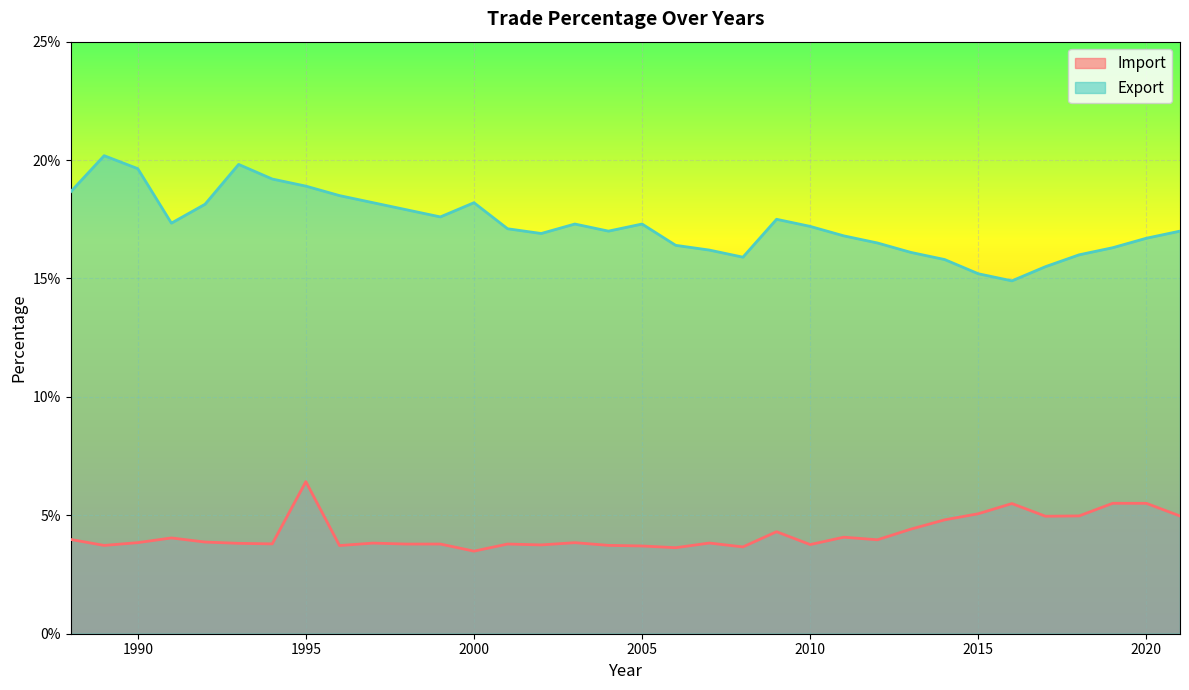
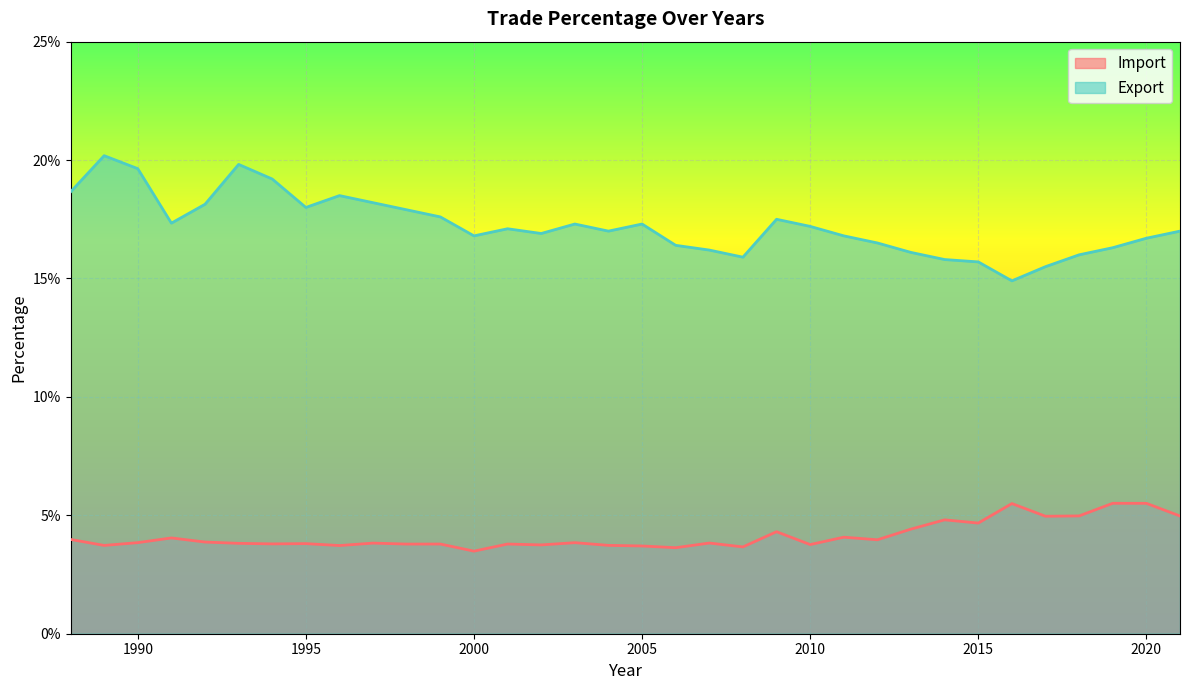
  {
    "Import": {
      "1990": "3.8%",
-     "1995": "6.4%",
+     "1995": "3.8%",
      "2000": "3.5%",
      "2005": "3.7%",
      "2010": "3.8%",
-     "2015": "5.1%",
+     "2015": "4.7%",
      "2020": "5.5%"
    },
    "Export": {
      "1990": "19.6%",
-     "1995": "18.9%",
-     "2000": "18.2%",
+     "1995": "18.0%",
+     "2000": "16.8%",
      "2005": "17.3%",
      "2010": "17.2%",
-     "2015": "15.2%",
+     "2015": "15.7%",
      "2020": "16.7%"
    }
  }
